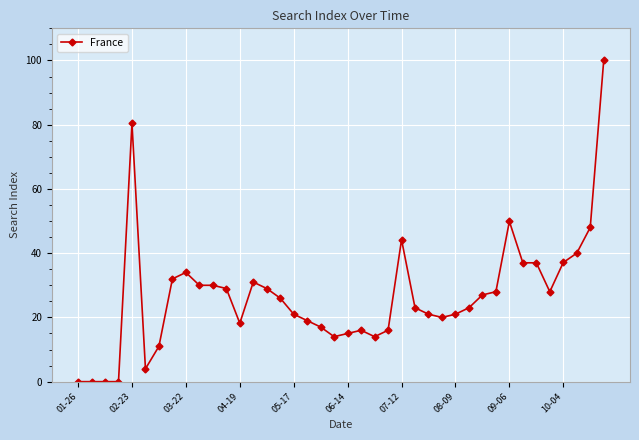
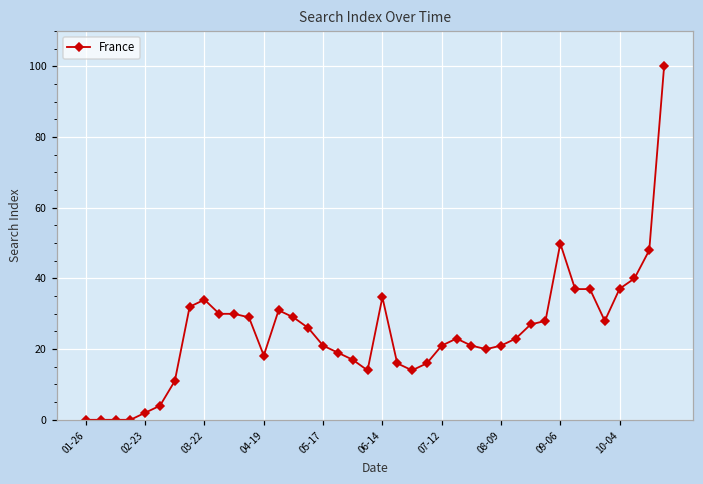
  {
    "01-26": 0,
-   "02-23": 80,
+   "02-23": 2,
    "03-22": 34,
    "04-19": 18,
    "05-17": 21,
-   "06-14": 15,
-   "07-12": 44,
+   "06-14": 35,
+   "07-12": 21,
    "08-09": 21,
    "09-06": 50,
    "10-04": 37
  }
